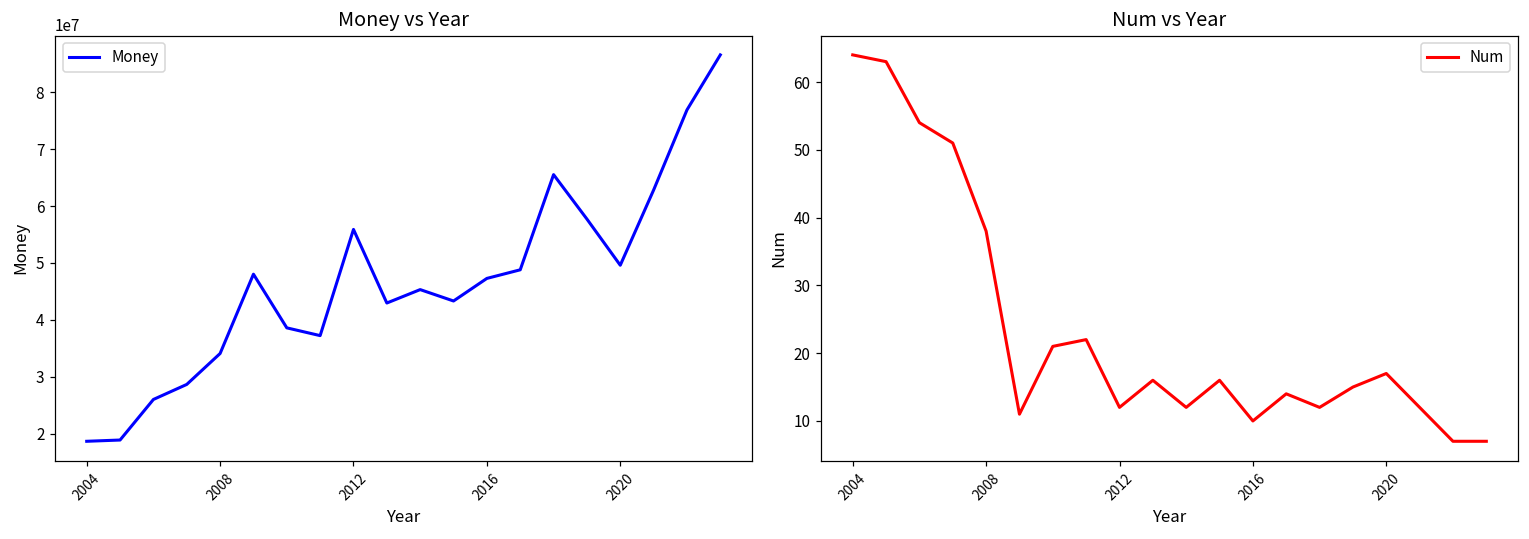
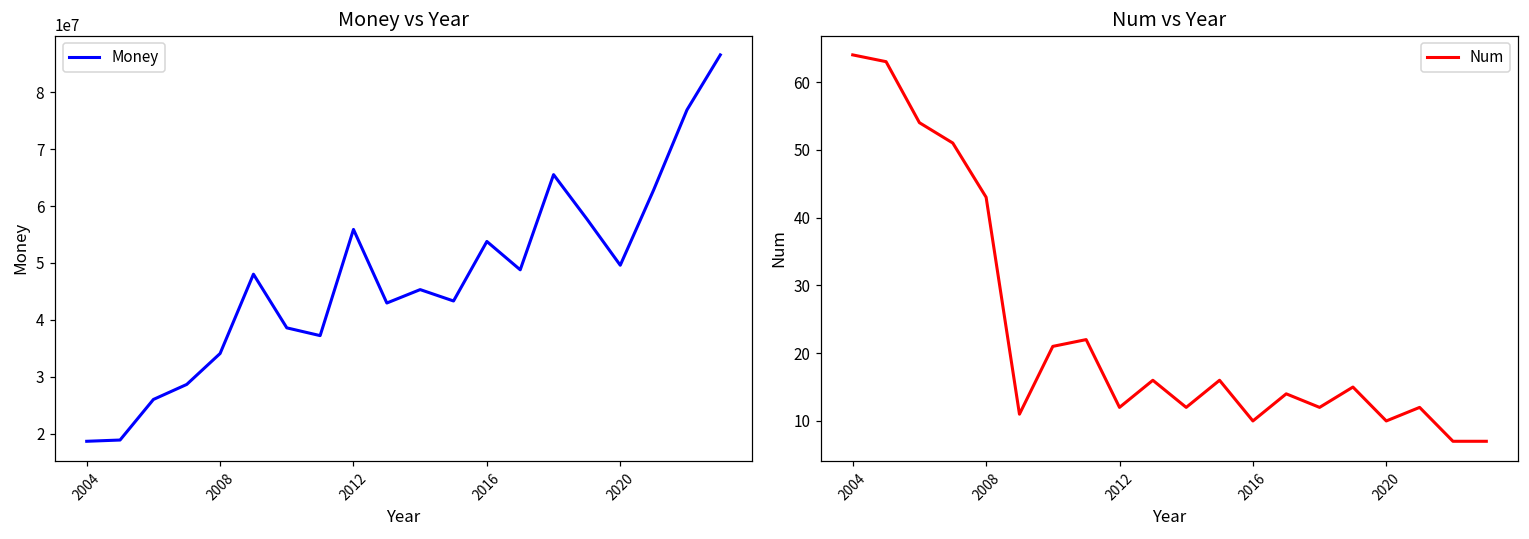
  {
    "Money vs Year": {
      "2004": 19000000,
      "2008": 34000000,
      "2012": 56000000,
-     "2016": 47000000,
+     "2016": 54000000,
      "2020": 50000000
    },
    "Num vs Year": {
      "2004": 64,
-     "2008": 38,
+     "2008": 43,
      "2012": 12,
      "2016": 10,
-     "2020": 17
+     "2020": 10
    }
  }
